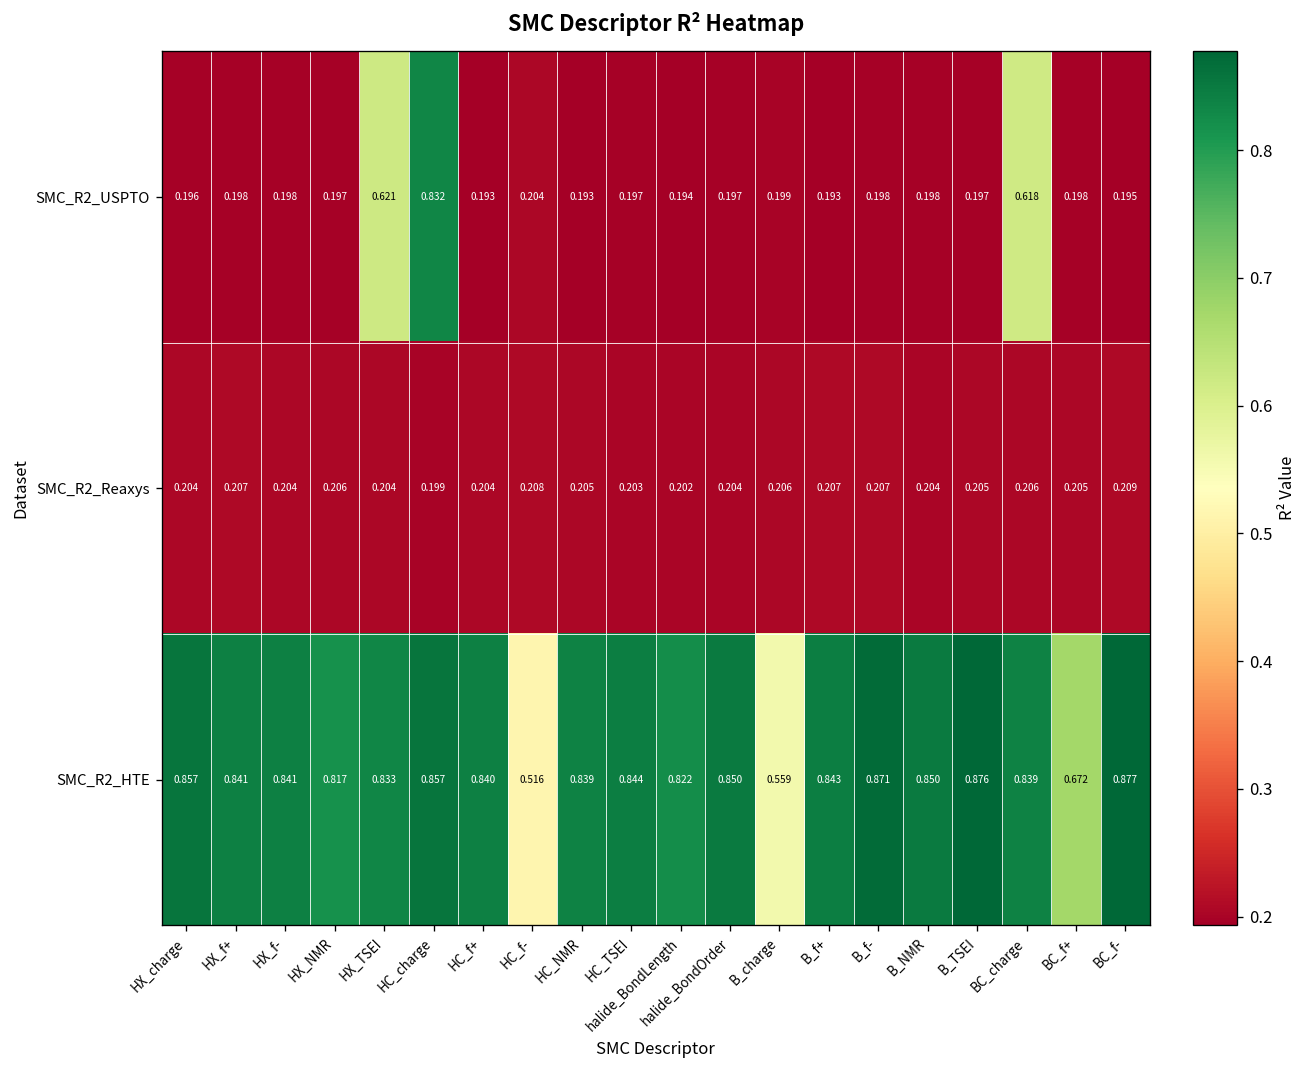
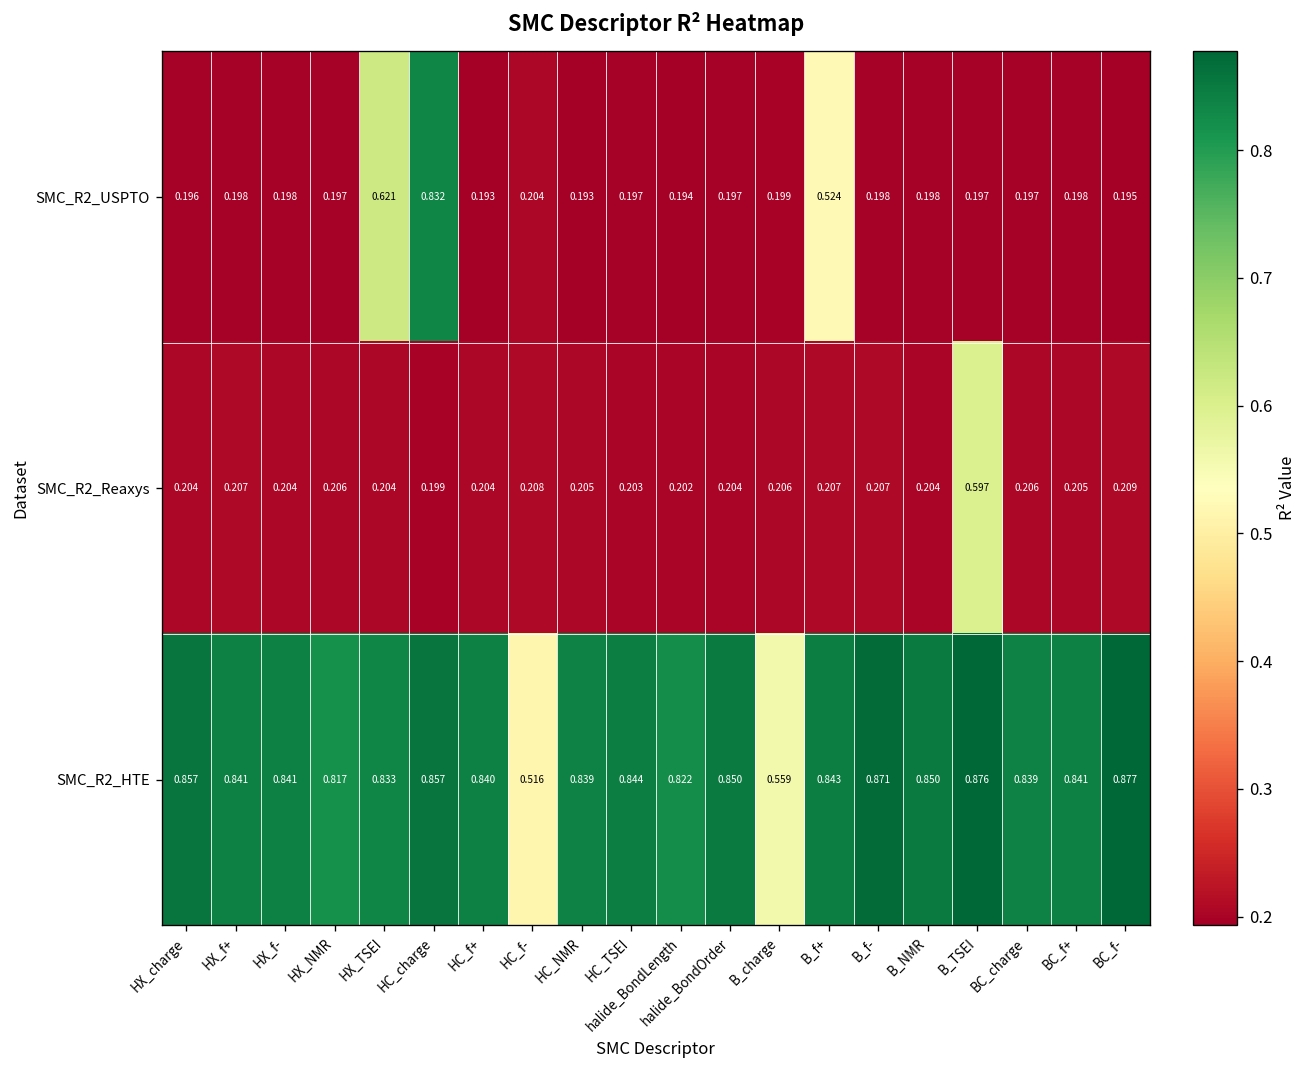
  {
    "SMC_R2_USPTO": {
      "HX_charge": 0.196,
      "HX_f+": 0.198,
      "HX_f-": 0.198,
      "HX_NMR": 0.197,
      "HX_TSEI": 0.621,
      "HC_charge": 0.832,
      "HC_f+": 0.193,
      "HC_f-": 0.204,
      "HC_NMR": 0.193,
      "HC_TSEI": 0.197,
      "halide_BondLength": 0.194,
      "halide_BondOrder": 0.197,
      "B_charge": 0.199,
-     "B_f+": 0.193,
+     "B_f+": 0.524,
      "B_f-": 0.198,
      "B_NMR": 0.198,
      "B_TSEI": 0.197,
-     "BC_charge": 0.618,
+     "BC_charge": 0.197,
      "BC_f+": 0.198,
      "BC_f-": 0.195
    },
    "SMC_R2_Reaxys": {
      "HX_charge": 0.204,
      "HX_f+": 0.207,
      "HX_f-": 0.204,
      "HX_NMR": 0.206,
      "HX_TSEI": 0.204,
      "HC_charge": 0.199,
      "HC_f+": 0.204,
      "HC_f-": 0.208,
      "HC_NMR": 0.205,
      "HC_TSEI": 0.203,
      "halide_BondLength": 0.202,
      "halide_BondOrder": 0.204,
      "B_charge": 0.206,
      "B_f+": 0.207,
      "B_f-": 0.207,
      "B_NMR": 0.204,
-     "B_TSEI": 0.205,
+     "B_TSEI": 0.597,
      "BC_charge": 0.206,
      "BC_f+": 0.205,
      "BC_f-": 0.209
    },
    "SMC_R2_HTE": {
      "HX_charge": 0.857,
      "HX_f+": 0.841,
      "HX_f-": 0.841,
      "HX_NMR": 0.817,
      "HX_TSEI": 0.833,
      "HC_charge": 0.857,
      "HC_f+": 0.840,
      "HC_f-": 0.516,
      "HC_NMR": 0.839,
      "HC_TSEI": 0.844,
      "halide_BondLength": 0.822,
      "halide_BondOrder": 0.850,
      "B_charge": 0.559,
      "B_f+": 0.843,
      "B_f-": 0.871,
      "B_NMR": 0.850,
      "B_TSEI": 0.876,
      "BC_charge": 0.839,
-     "BC_f+": 0.672,
+     "BC_f+": 0.841,
      "BC_f-": 0.877
    }
  }
